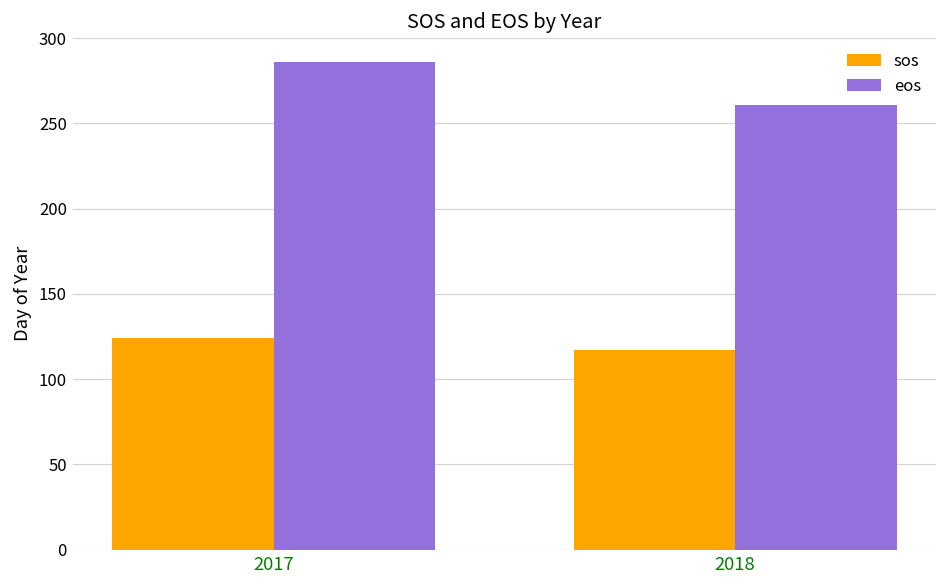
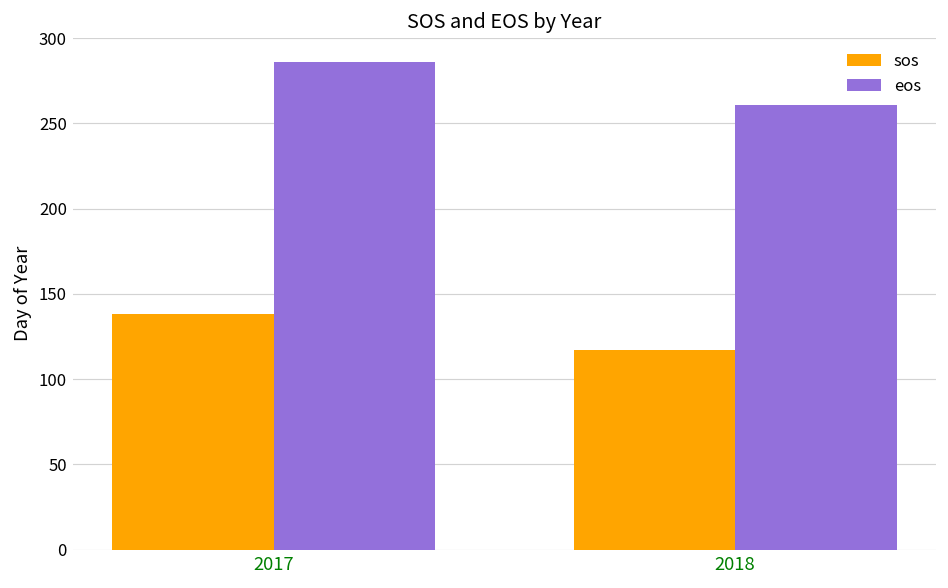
  {
    "sos": {
-     "2017": 124,
+     "2017": 138,
      "2018": 117
    },
    "eos": {
      "2017": 286,
      "2018": 261
    }
  }
